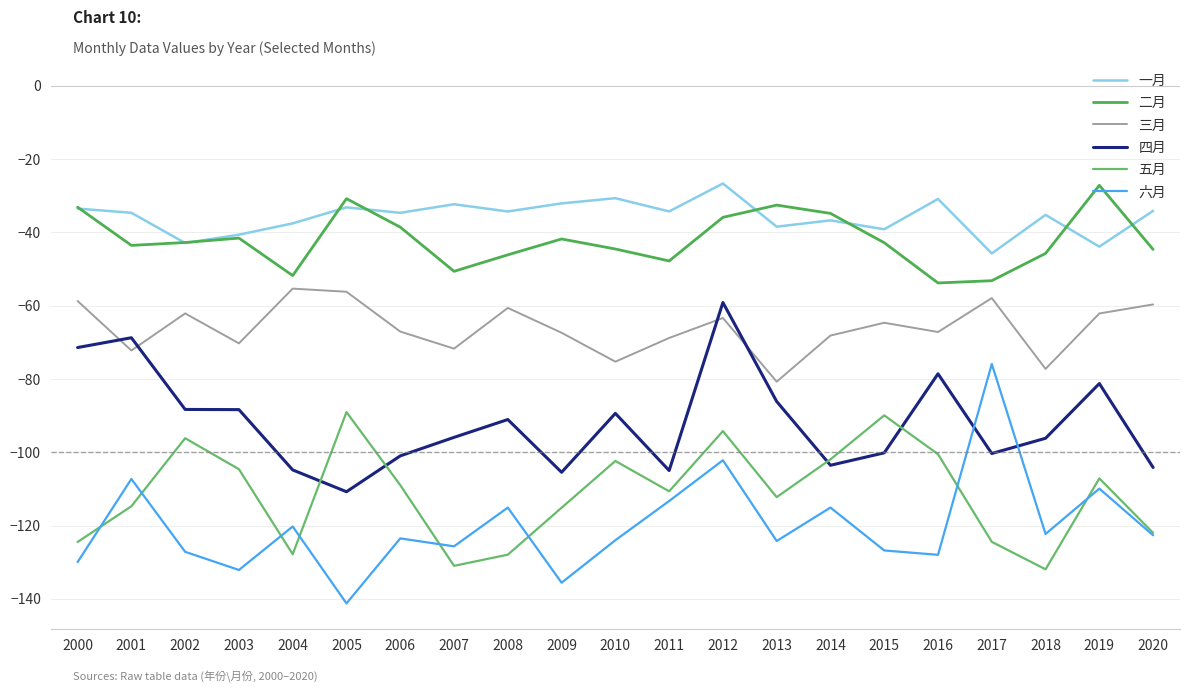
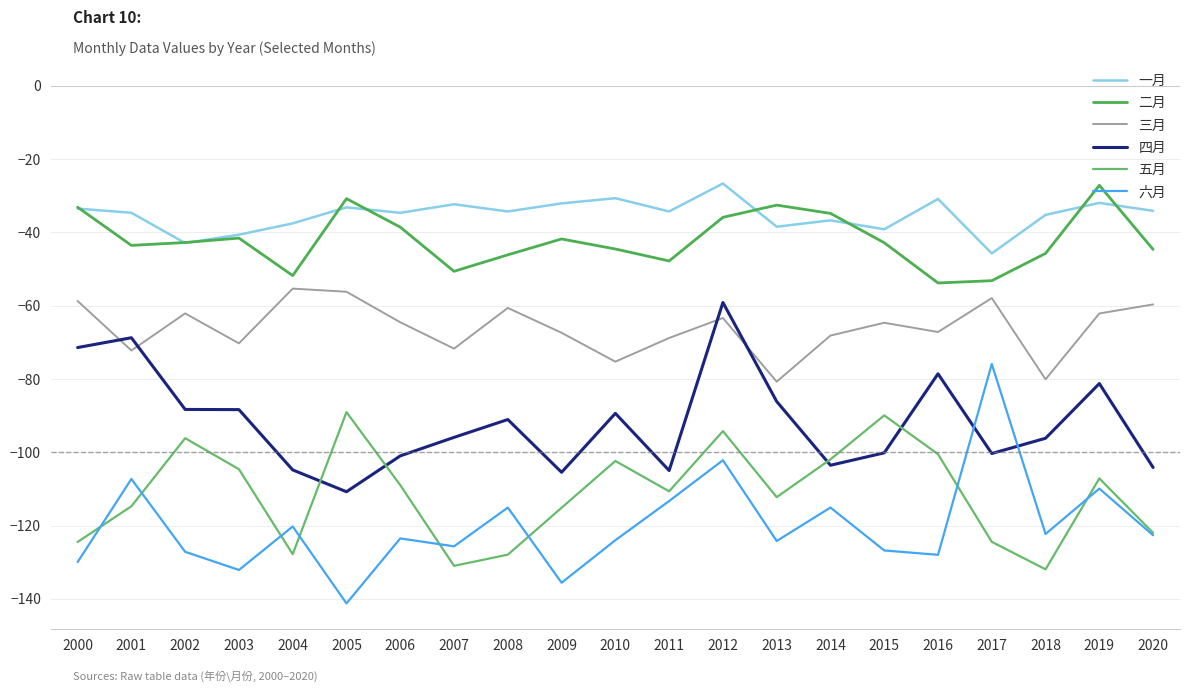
  {
    "一月": {
      "2001": -35,
      "2003": -41,
      "2004": -38,
      "2005": -33,
      "2006": -35,
      "2007": -32,
      "2008": -34,
      "2009": -32,
      "2010": -31,
      "2011": -34,
      "2012": -27,
      "2013": -38,
      "2014": -37,
      "2015": -39,
      "2016": -31,
      "2017": -46,
      "2018": -35,
-     "2019": -44,
+     "2019": -32,
      "2020": -34
    },
    "三月": {
      "2000": -59,
      "2001": -72,
      "2002": -62,
      "2003": -70,
      "2004": -55,
      "2005": -56,
-     "2006": -67,
+     "2006": -65,
      "2007": -72,
      "2008": -61,
      "2009": -67,
      "2010": -75,
      "2011": -69,
      "2012": -63,
      "2013": -81,
      "2014": -68,
      "2015": -65,
      "2016": -67,
      "2017": -58,
-     "2018": -77,
+     "2018": -80,
      "2019": -62,
      "2020": -60
    },
    "四月": {
      "2000": -71,
      "2001": -69,
      "2002": -88,
      "2003": -88,
      "2004": -105,
      "2005": -111,
      "2006": -101,
      "2007": -96,
      "2008": -91,
      "2009": -105,
      "2010": -89,
      "2011": -105,
      "2012": -59,
      "2013": -86,
      "2014": -104,
      "2015": -100,
      "2016": -79,
      "2017": -100,
      "2018": -96,
      "2019": -81,
      "2020": -104
    },
    "六月": {
      "2000": -130,
      "2001": -107,
      "2002": -127,
      "2003": -132,
      "2004": -120,
      "2005": -141,
      "2006": -123,
      "2007": -126,
      "2008": -115,
      "2009": -136,
      "2010": -124,
      "2011": -113,
      "2012": -102,
      "2013": -124,
      "2014": -115,
      "2015": -127,
      "2016": -128,
      "2017": -76,
      "2018": -122,
      "2019": -110
    }
  }
